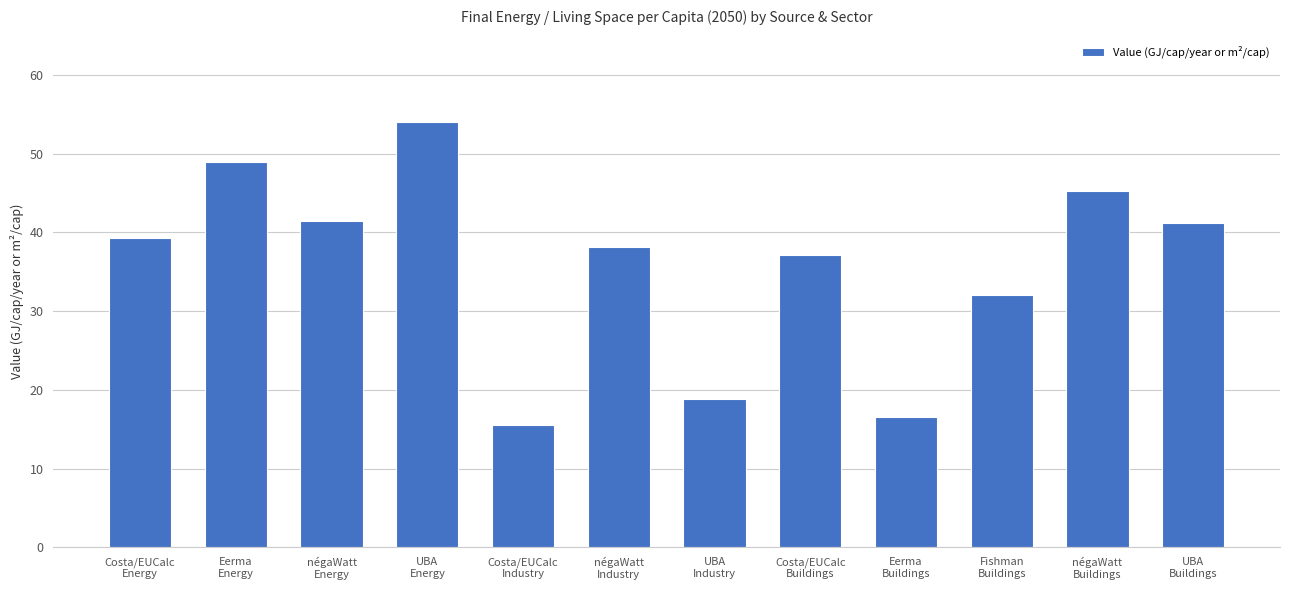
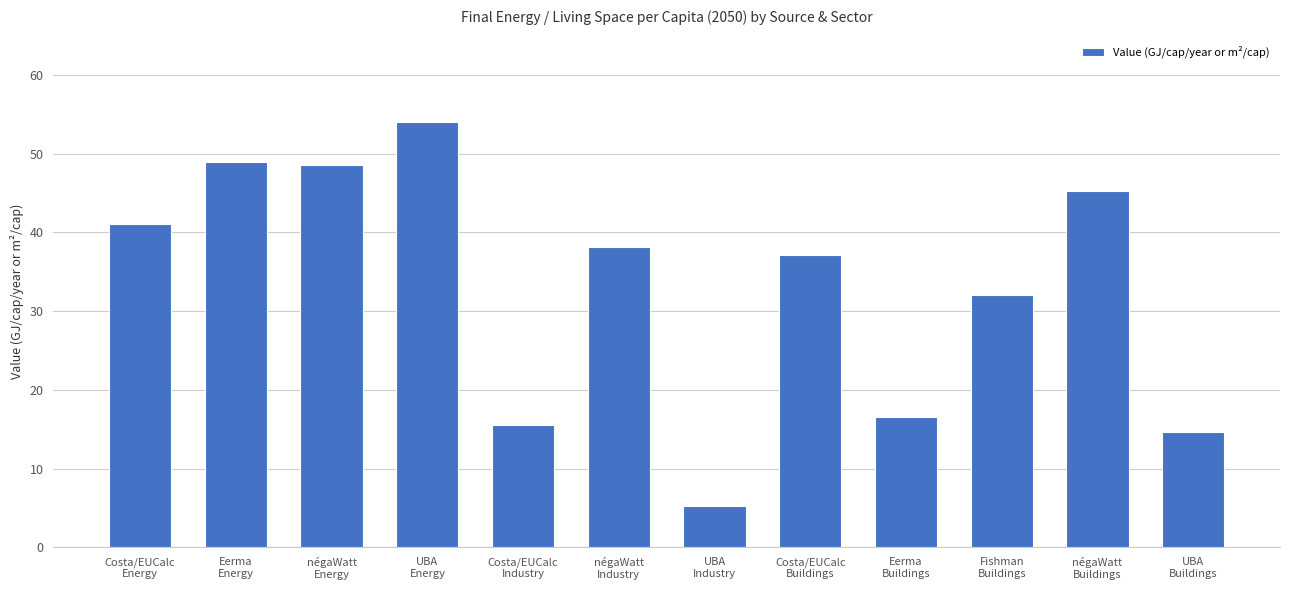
  {
-   "Costa/EUCalc Energy": 39,
+   "Costa/EUCalc Energy": 41,
    "Eerma Energy": 49,
-   "négaWatt Energy": 42,
+   "négaWatt Energy": 49,
    "UBA Energy": 54,
    "Costa/EUCalc Industry": 16,
    "négaWatt Industry": 38,
-   "UBA Industry": 19,
+   "UBA Industry": 5,
    "Costa/EUCalc Buildings": 37,
    "Eerma Buildings": 17,
    "Fishman Buildings": 32,
    "négaWatt Buildings": 45,
-   "UBA Buildings": 41
+   "UBA Buildings": 15
  }
